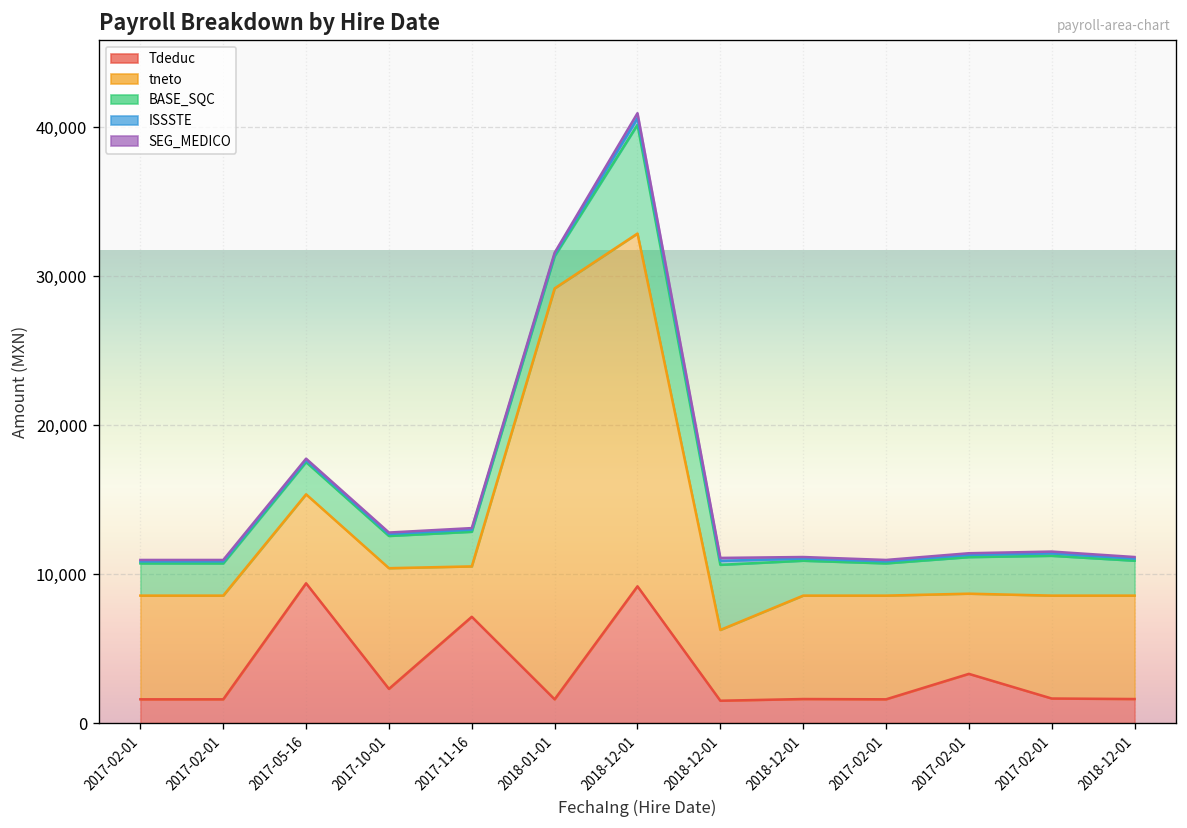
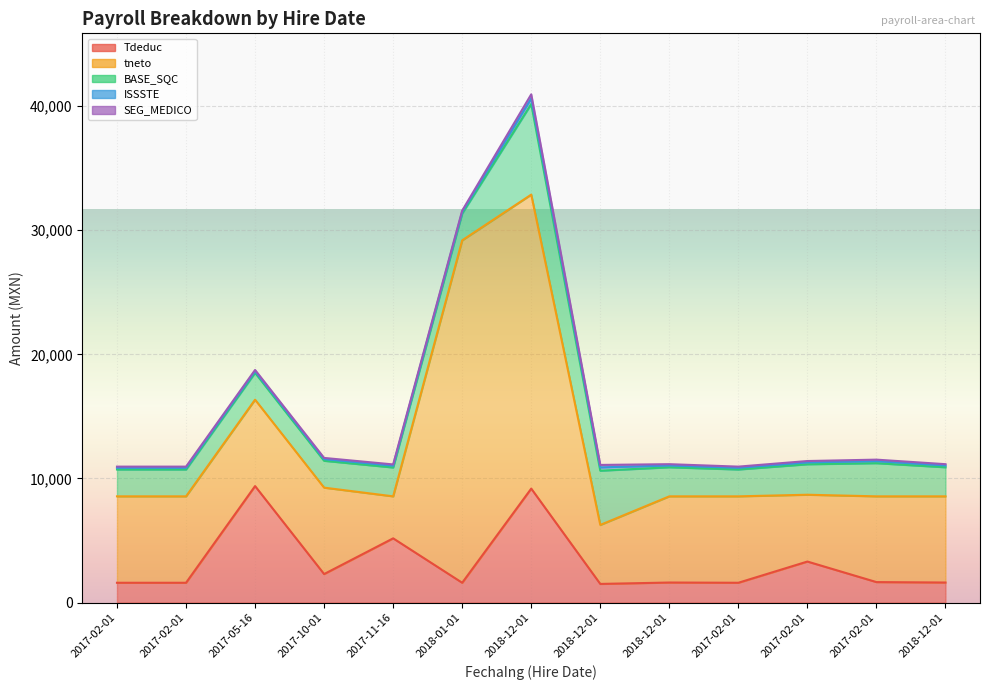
  {
    "Tdeduc": {
      "2017-05-16": "9,400",
      "2017-10-01": "2,300",
-     "2017-11-16": "7,100",
+     "2017-11-16": "5,200",
      "2018-01-01": "1,600"
    },
    "tneto": {
-     "2017-05-16": "6,000",
-     "2017-10-01": "8,100",
+     "2017-05-16": "7,000",
+     "2017-10-01": "7,000",
      "2017-11-16": "3,400",
      "2018-01-01": "27,600"
    }
  }
